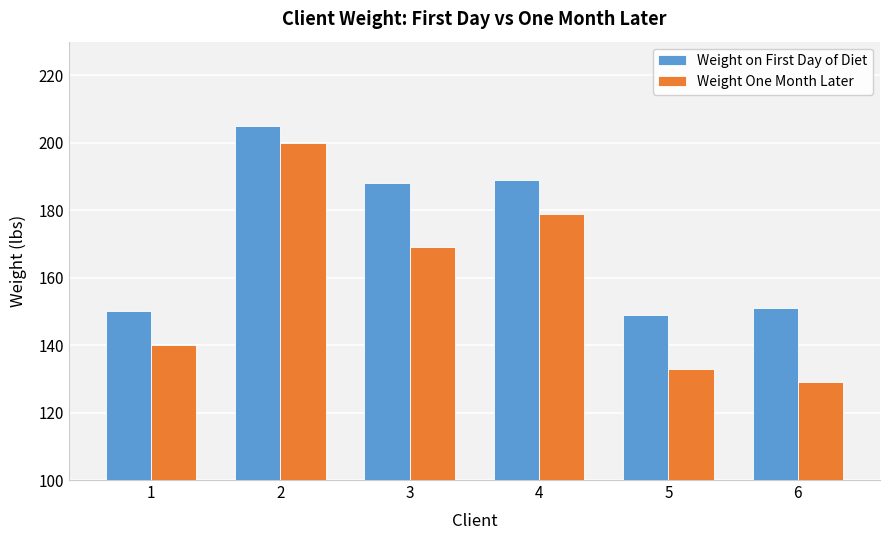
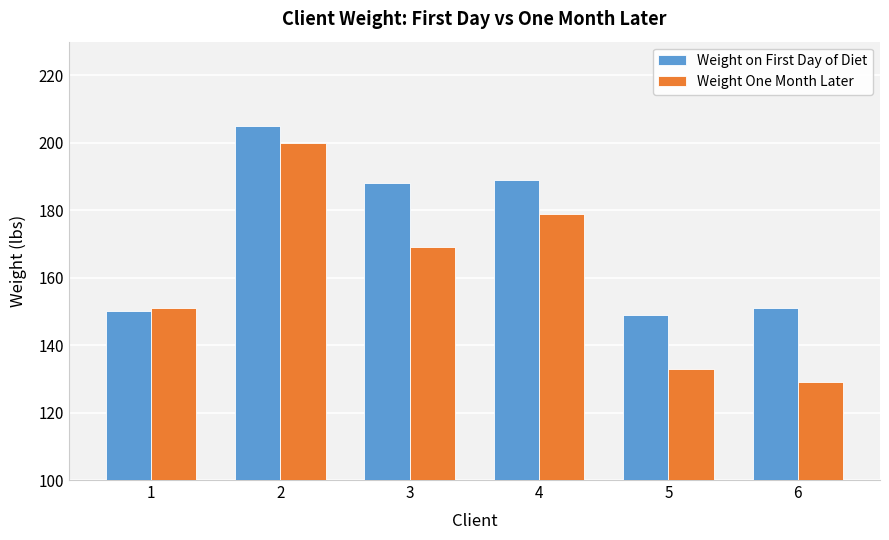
  {
    "Weight on First Day of Diet": {
      "1": 150,
      "2": 205,
      "3": 188,
      "4": 189,
      "5": 149,
      "6": 151
    },
    "Weight One Month Later": {
-     "1": 140,
+     "1": 151,
      "2": 200,
      "3": 169,
      "4": 179,
      "5": 133,
      "6": 129
    }
  }
